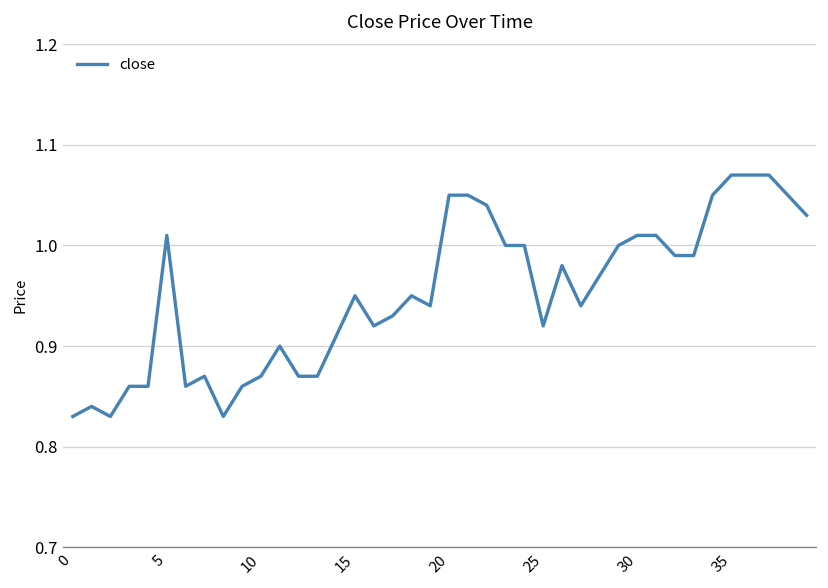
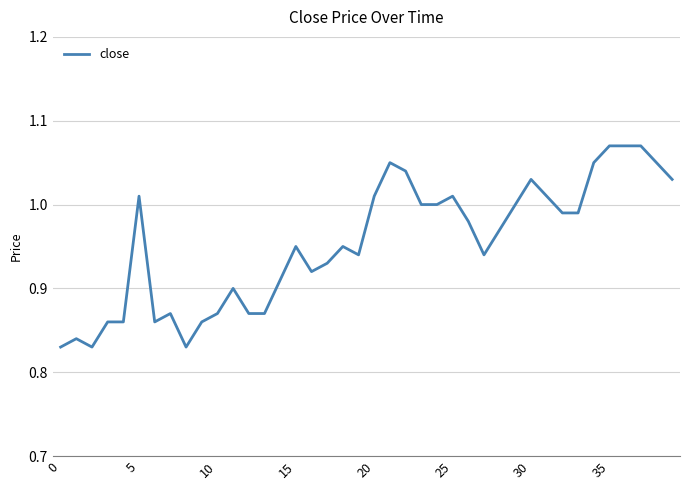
  {
    "0": 0.83,
    "5": 1.01,
    "10": 0.87,
    "15": 0.95,
-   "20": 1.05,
-   "25": 0.92,
-   "30": 1.01,
+   "20": 1.01,
+   "25": 1.01,
+   "30": 1.03,
    "35": 1.07
  }
